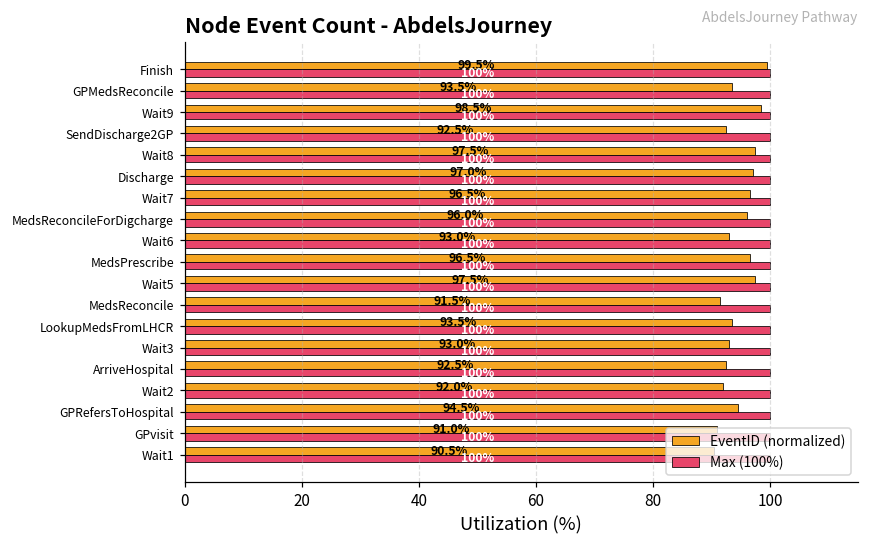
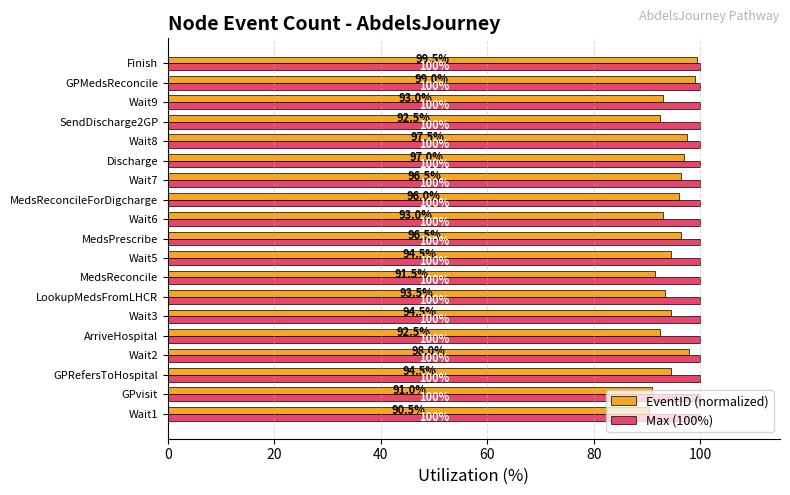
  {
    "EventID (normalized)": {
-     "GPMedsReconcile": "93.5%",
-     "Wait9": "98.5%",
-     "Wait5": "97.5%",
+     "GPMedsReconcile": "99.0%",
+     "Wait9": "93.0%",
+     "Wait5": "94.5%",
      "MedsReconcile": "91.5%",
-     "Wait3": "93.0%",
-     "Wait2": "92.0%"
+     "Wait3": "94.5%",
+     "Wait2": "98.0%"
    },
    "Max (100%)": {
      "MedsReconcile": "100%"
    }
  }
